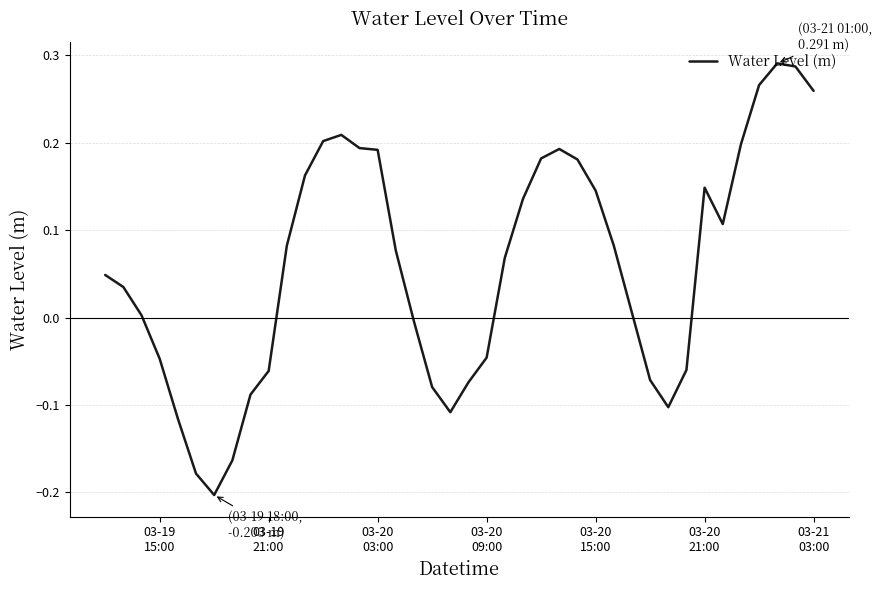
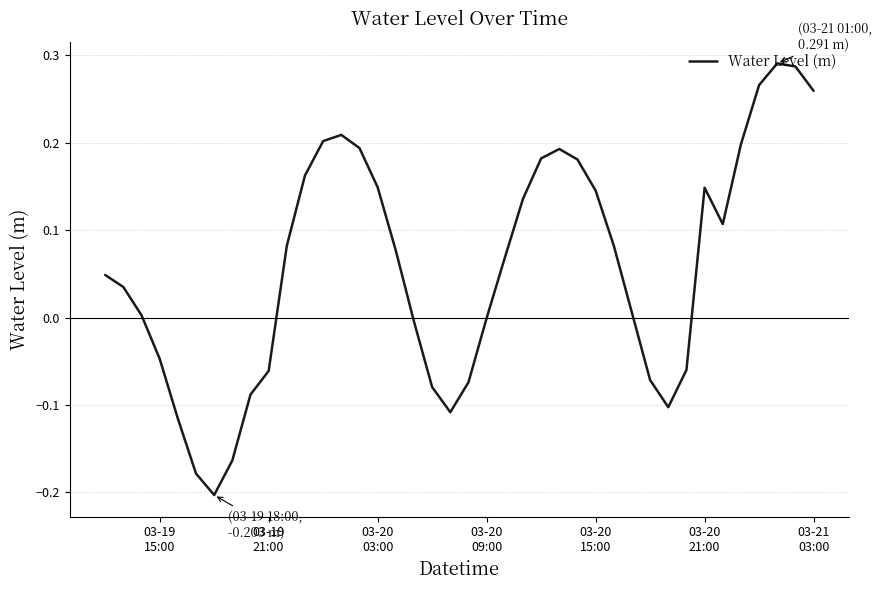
  {
    "03-19 15:00": -0.05,
    "03-19 21:00": -0.06,
-   "03-20 03:00": 0.19,
-   "03-20 09:00": -0.05,
+   "03-20 03:00": 0.15,
+   "03-20 09:00": 0.00,
    "03-20 15:00": 0.15,
    "03-20 21:00": 0.15,
    "03-21 03:00": 0.26
  }
